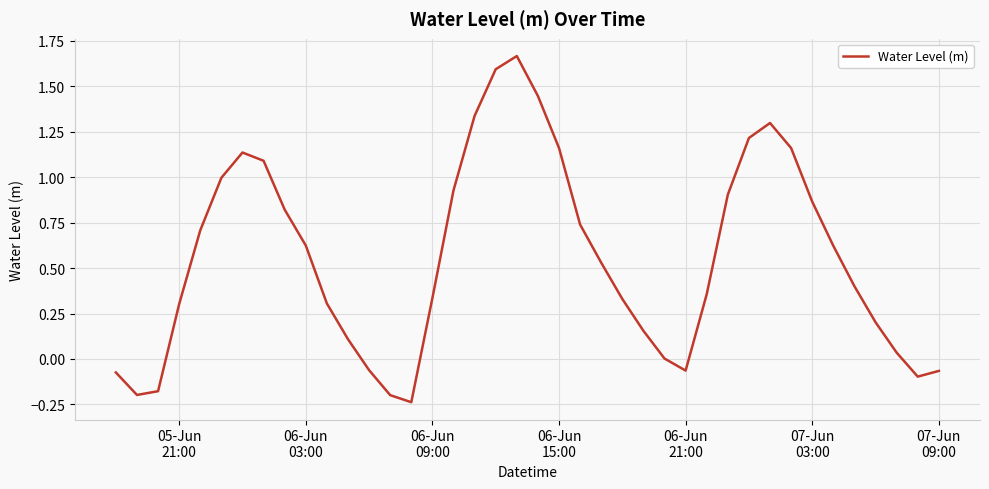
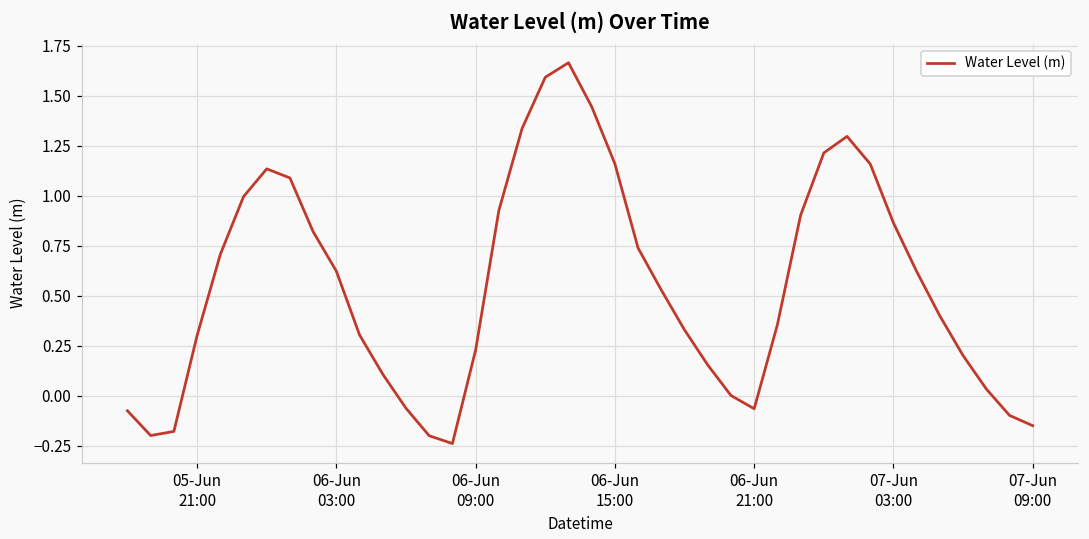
  {
    "05-Jun 21:00": 0.30,
    "06-Jun 03:00": 0.62,
-   "06-Jun 09:00": 0.33,
+   "06-Jun 09:00": 0.23,
    "06-Jun 15:00": 1.16,
    "06-Jun 21:00": -0.06,
    "07-Jun 03:00": 0.86,
-   "07-Jun 09:00": -0.07
+   "07-Jun 09:00": -0.15
  }
